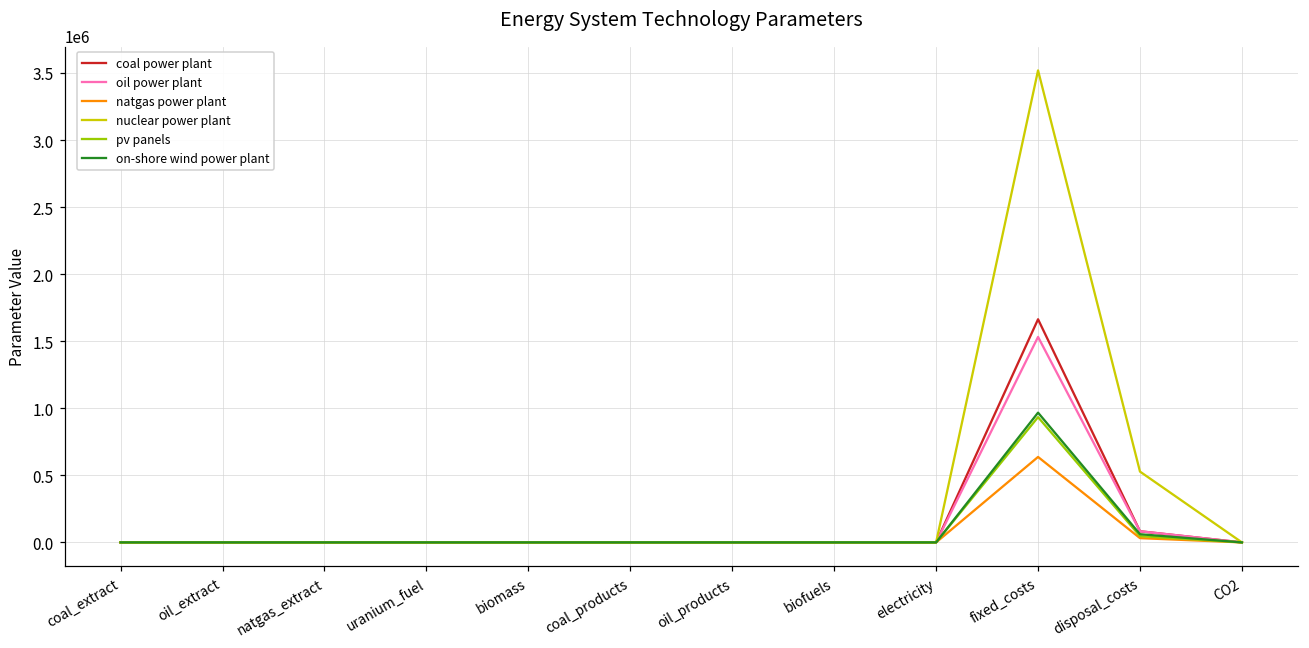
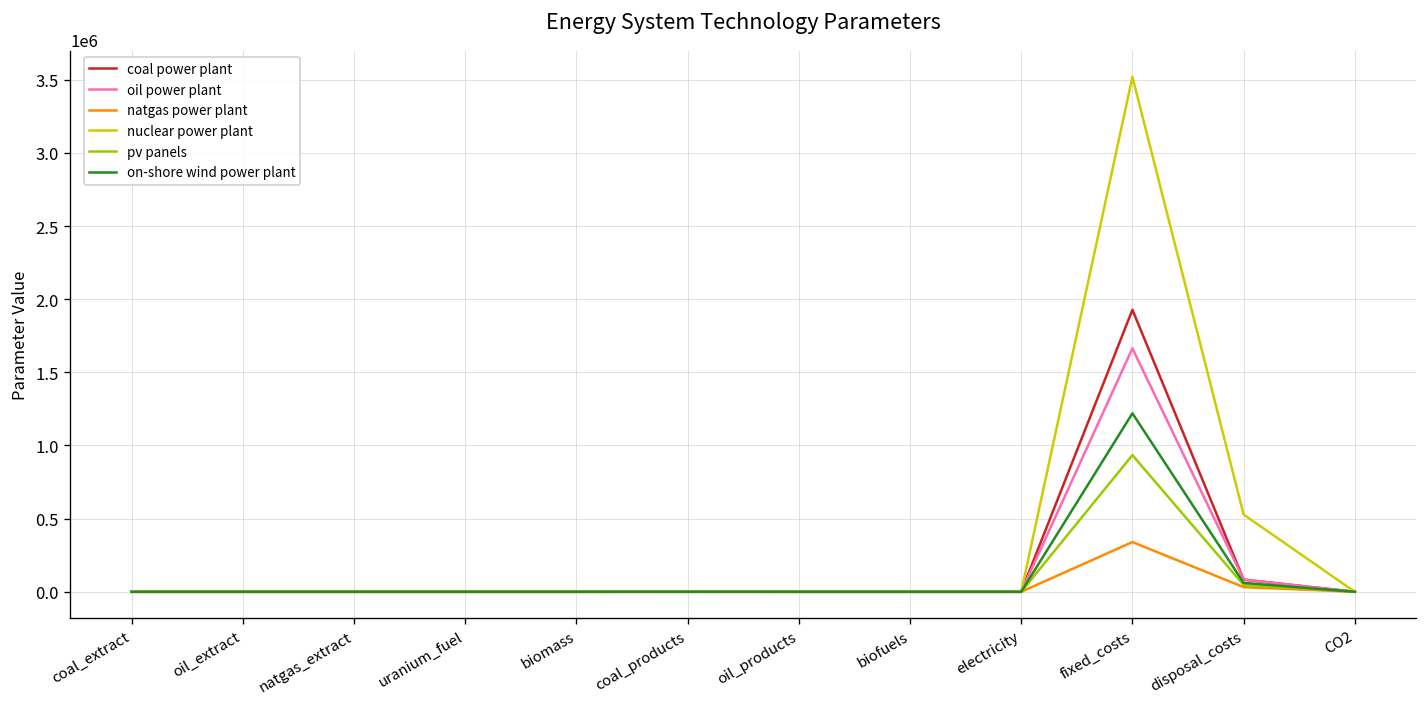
  {
    "coal power plant": {
-     "fixed_costs": 1660000
+     "fixed_costs": 1930000
    },
    "oil power plant": {
-     "fixed_costs": 1530000
+     "fixed_costs": 1660000
    },
    "natgas power plant": {
-     "fixed_costs": 640000
+     "fixed_costs": 340000
    },
    "on-shore wind power plant": {
-     "fixed_costs": 970000
+     "fixed_costs": 1220000
    }
  }
